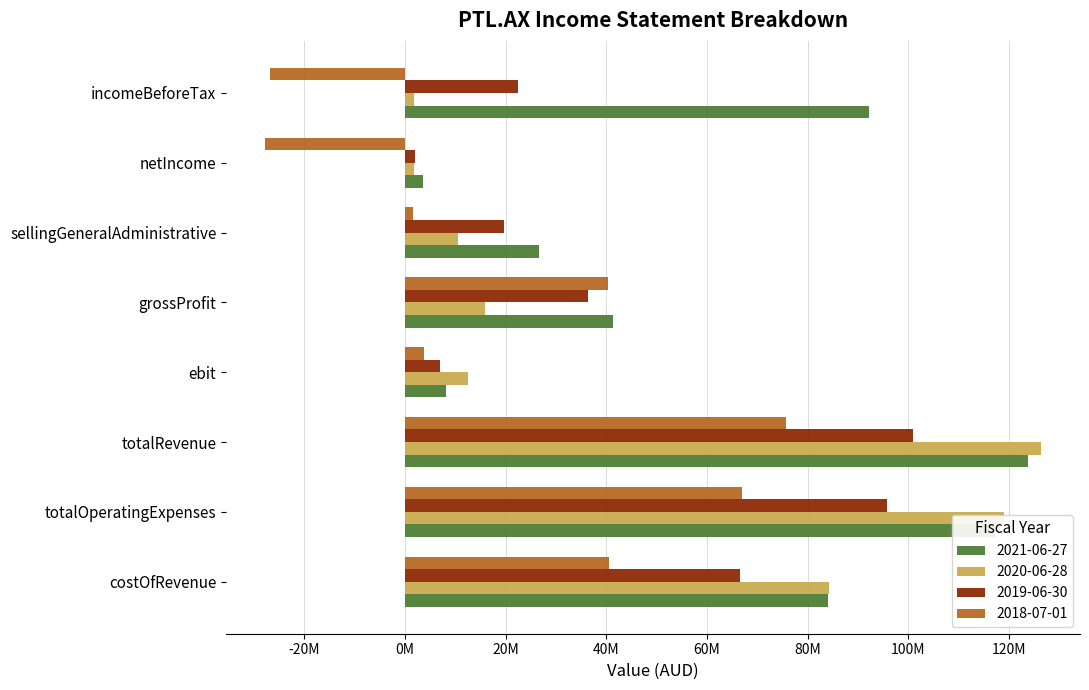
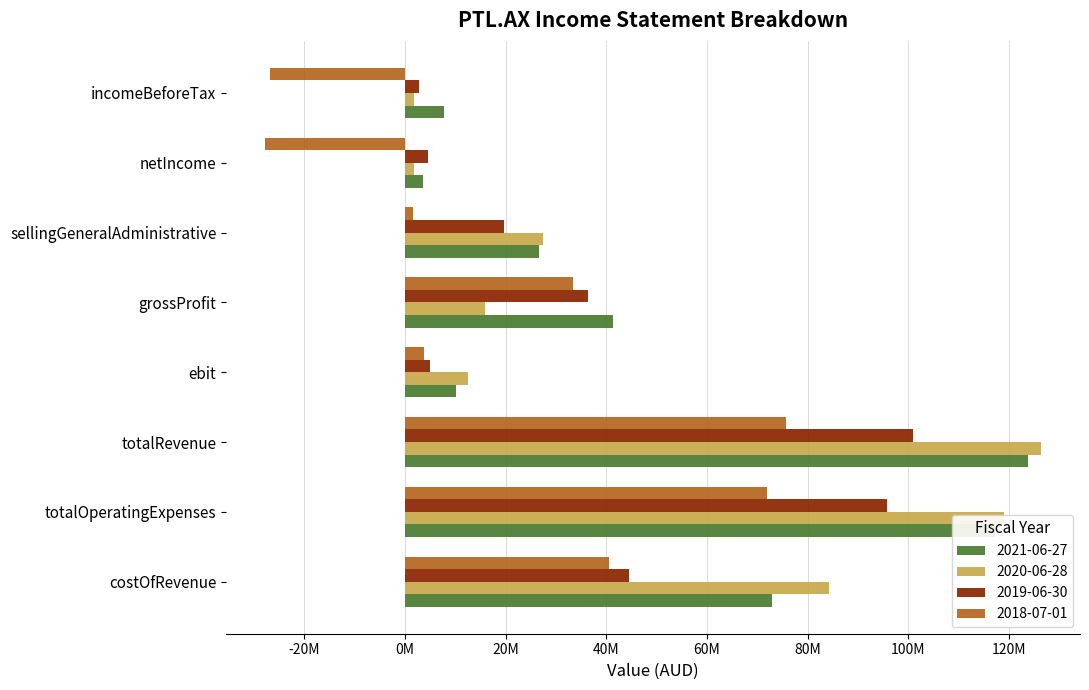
  {
    "2021-06-27": {
-     "incomeBeforeTax": 92000000,
+     "incomeBeforeTax": 8000000,
      "netIncome": 4000000,
      "sellingGeneralAdministrative": 27000000,
      "grossProfit": 41000000,
-     "ebit": 8000000,
+     "ebit": 10000000,
      "totalRevenue": 124000000,
-     "costOfRevenue": 84000000
+     "costOfRevenue": 73000000
    },
    "2020-06-28": {
      "incomeBeforeTax": 2000000,
      "netIncome": 2000000,
-     "sellingGeneralAdministrative": 10000000,
+     "sellingGeneralAdministrative": 27000000,
      "grossProfit": 16000000,
      "ebit": 13000000,
      "totalRevenue": 126000000,
      "costOfRevenue": 84000000
    },
    "2019-06-30": {
-     "incomeBeforeTax": 22000000,
-     "netIncome": 2000000,
+     "incomeBeforeTax": 3000000,
+     "netIncome": 5000000,
      "sellingGeneralAdministrative": 20000000,
      "grossProfit": 36000000,
-     "ebit": 7000000,
+     "ebit": 5000000,
      "totalRevenue": 101000000,
      "totalOperatingExpenses": 96000000,
-     "costOfRevenue": 67000000
+     "costOfRevenue": 45000000
    },
    "2018-07-01": {
      "incomeBeforeTax": -27000000,
      "netIncome": -28000000,
      "sellingGeneralAdministrative": 2000000,
-     "grossProfit": 40000000,
+     "grossProfit": 33000000,
      "ebit": 4000000,
      "totalRevenue": 76000000,
-     "totalOperatingExpenses": 67000000,
+     "totalOperatingExpenses": 72000000,
      "costOfRevenue": 41000000
    }
  }
